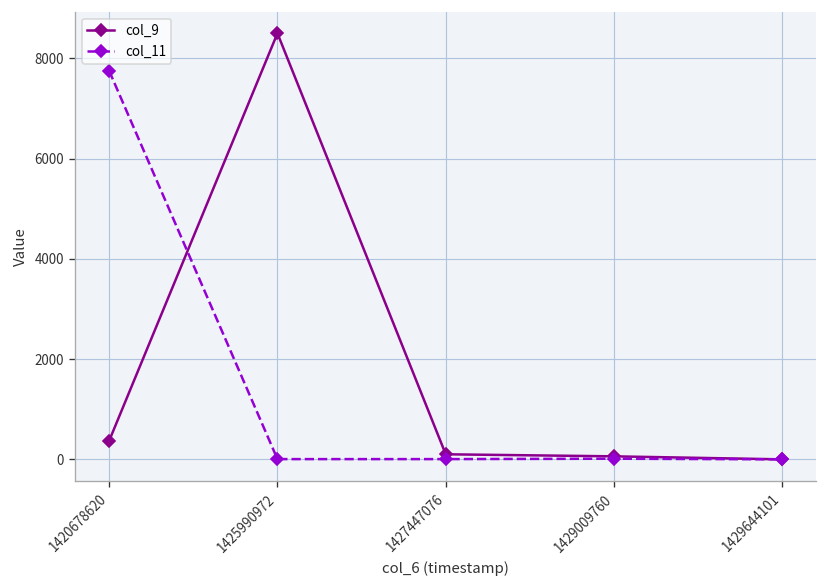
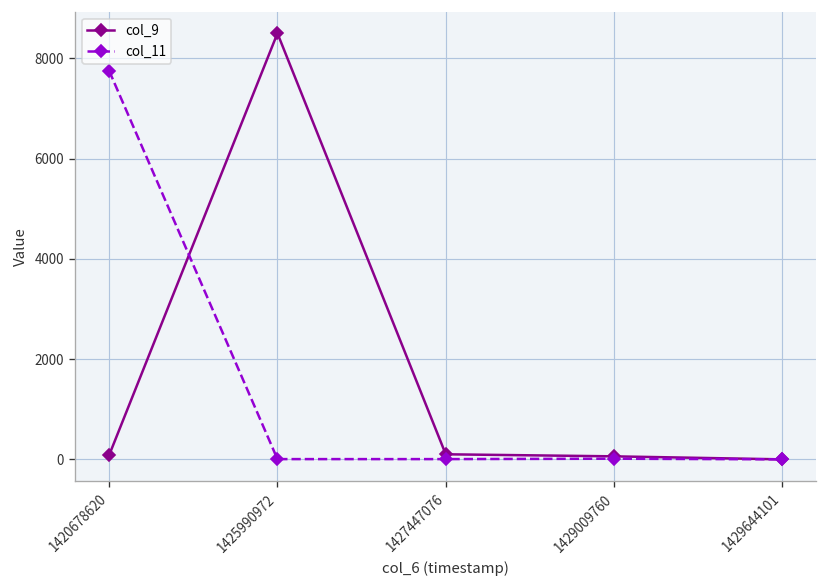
  {
    "col_9": {
-     "1420678620": 400,
+     "1420678620": 100,
      "1425990972": 8500,
      "1427447076": 100
    },
    "col_11": {
      "1420678620": 7700,
      "1425990972": 0,
      "1427447076": 0
    }
  }
